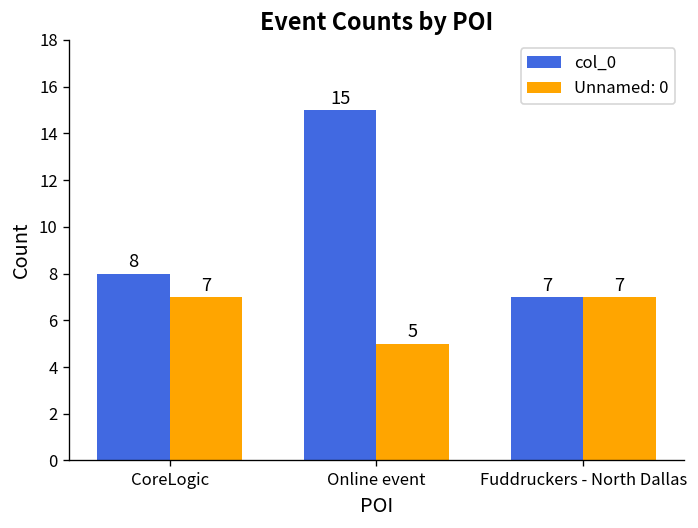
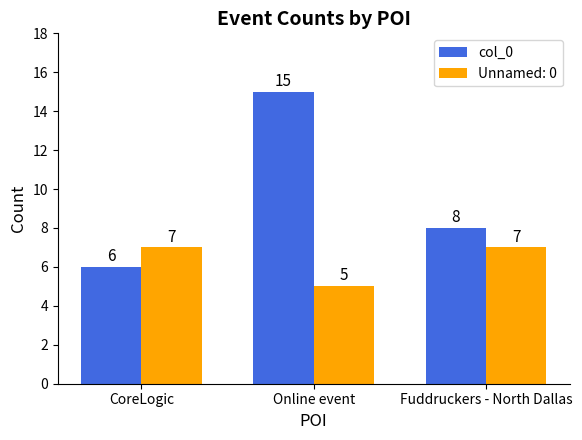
  {
    "col_0": {
-     "CoreLogic": 8,
+     "CoreLogic": 6,
      "Online event": 15,
-     "Fuddruckers - North Dallas": 7
+     "Fuddruckers - North Dallas": 8
    },
    "Unnamed: 0": {
      "CoreLogic": 7,
      "Online event": 5,
      "Fuddruckers - North Dallas": 7
    }
  }
